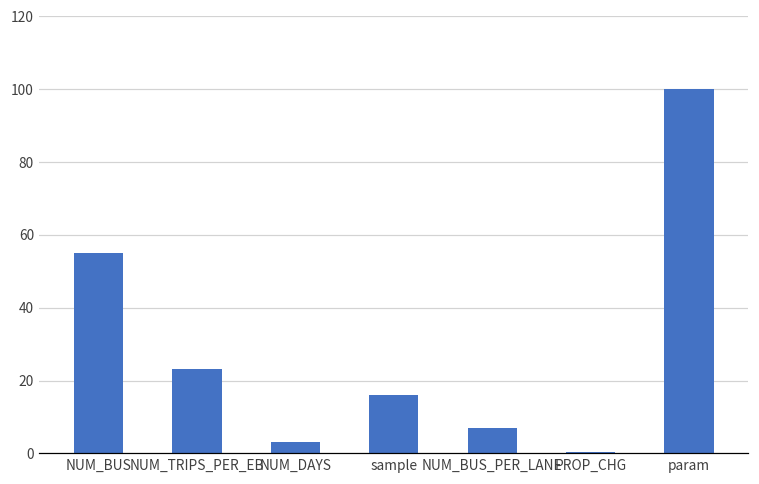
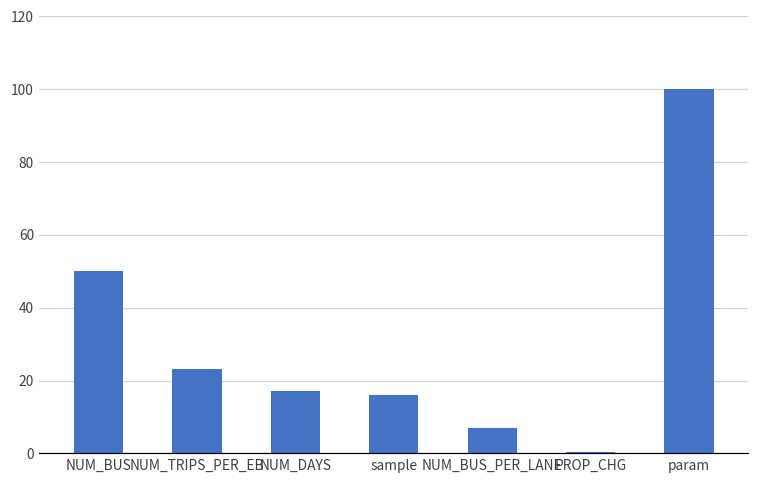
  {
-   "NUM_BUS": 55,
+   "NUM_BUS": 50,
    "NUM_TRIPS_PER_EB": 23,
-   "NUM_DAYS": 3,
+   "NUM_DAYS": 17,
    "sample": 16,
    "NUM_BUS_PER_LANE": 7,
    "param": 100
  }
